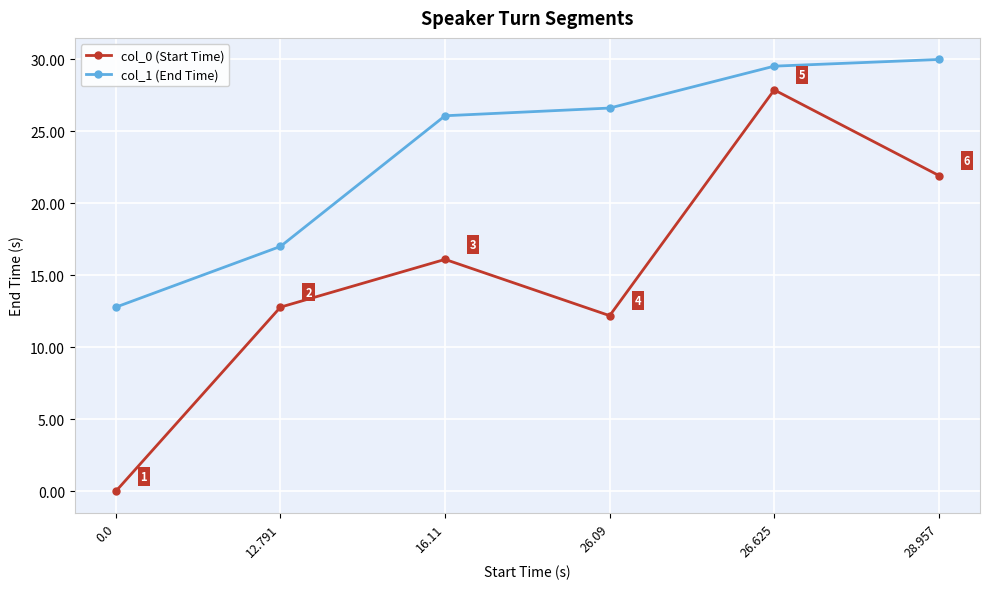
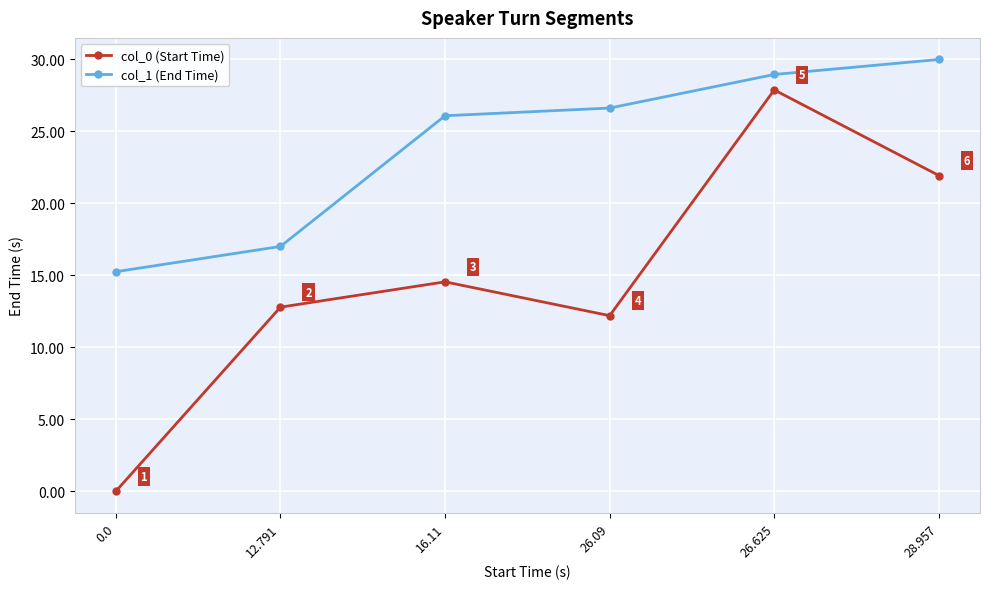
  {
    "col_0 (Start Time)": {
      "0.0": 0.0,
      "12.791": 12.8,
-     "16.11": 16.1,
+     "16.11": 14.6,
      "26.09": 12.2,
      "26.625": 27.9,
      "28.957": 21.9
    },
    "col_1 (End Time)": {
-     "0.0": 12.8,
+     "0.0": 15.3,
      "12.791": 17.0,
      "16.11": 26.1,
      "26.09": 26.6,
-     "26.625": 29.5,
+     "26.625": 29.0,
      "28.957": 30.0
    }
  }
